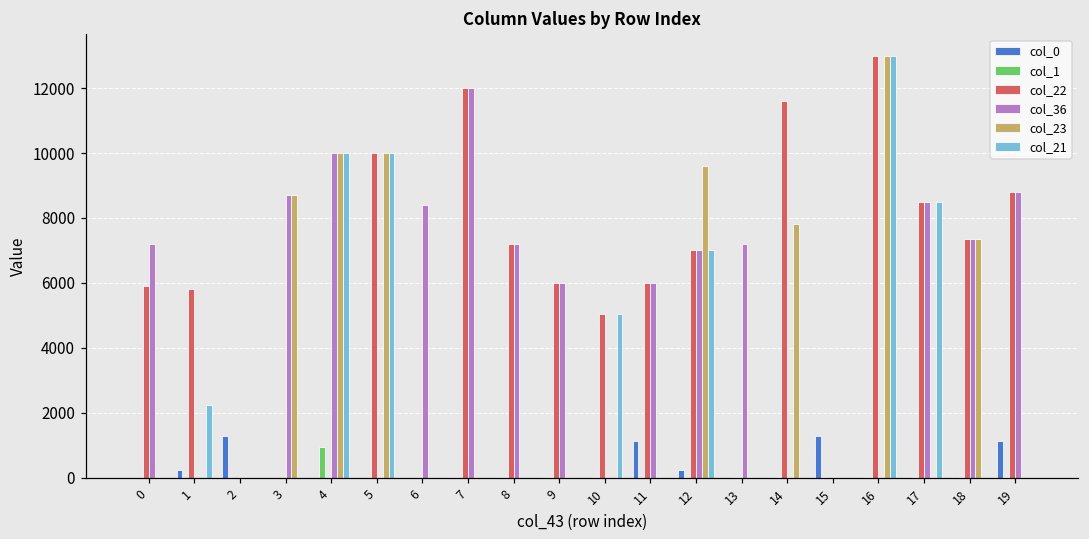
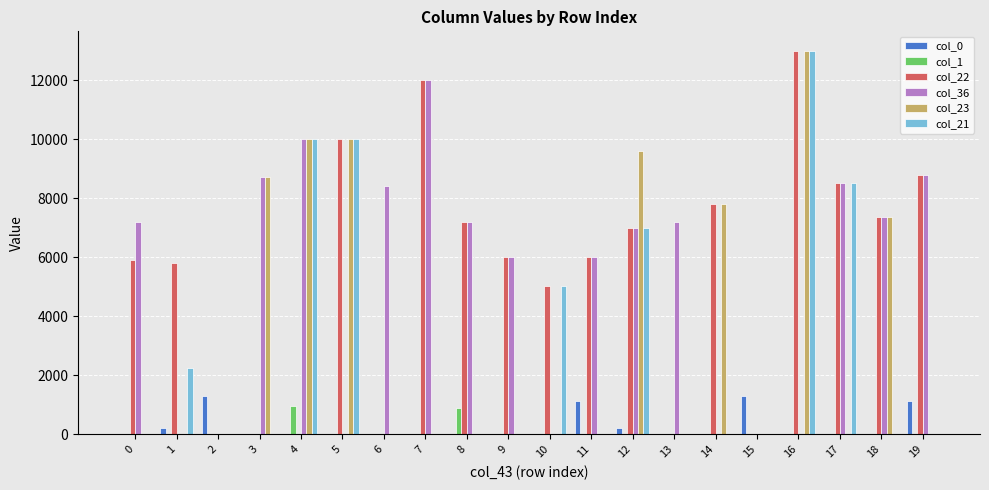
  {
    "col_0": {
      "1": 200,
      "2": 1300,
      "11": 1100,
      "12": 200,
      "15": 1300,
      "19": 1100
    },
    "col_1": {
      "0": 0,
      "4": 900,
-     "8": 0
+     "8": 900
    },
    "col_22": {
      "0": 5900,
      "1": 5800,
      "2": 0,
      "3": 0,
      "4": 0,
      "5": 10000,
      "6": 0,
      "7": 12000,
      "8": 7200,
      "9": 6000,
      "10": 5000,
      "11": 6000,
      "12": 7000,
      "13": 0,
-     "14": 11600,
+     "14": 7800,
      "15": 0,
      "16": 13000,
      "17": 8500,
      "18": 7400,
      "19": 8800
    },
    "col_36": {
      "0": 7200,
      "1": 0,
      "2": 0,
      "3": 8700,
      "4": 10000,
      "5": 0,
      "6": 8400,
      "7": 12000,
      "8": 7200,
      "9": 6000,
      "10": 0,
      "11": 6000,
      "12": 7000,
      "13": 7200,
      "14": 0,
      "15": 0,
      "16": 0,
      "17": 8500,
      "18": 7400,
      "19": 8800
    },
    "col_23": {
      "0": 0,
      "1": 0,
      "2": 0,
      "3": 8700,
      "4": 10000,
      "5": 10000,
      "6": 0,
      "7": 0,
      "8": 0,
      "9": 0,
      "10": 0,
      "11": 0,
      "12": 9600,
      "13": 0,
      "14": 7800,
      "15": 0,
      "16": 13000,
      "17": 0,
      "18": 7400,
      "19": 0
    },
    "col_21": {
      "0": 0,
      "1": 2200,
      "2": 0,
      "3": 0,
      "4": 10000,
      "5": 10000,
      "6": 0,
      "7": 0,
      "8": 0,
      "9": 0,
      "10": 5000,
      "11": 0,
      "12": 7000,
      "13": 0,
      "14": 0,
      "15": 0,
      "16": 13000,
      "17": 8500,
      "18": 0,
      "19": 0
    }
  }
